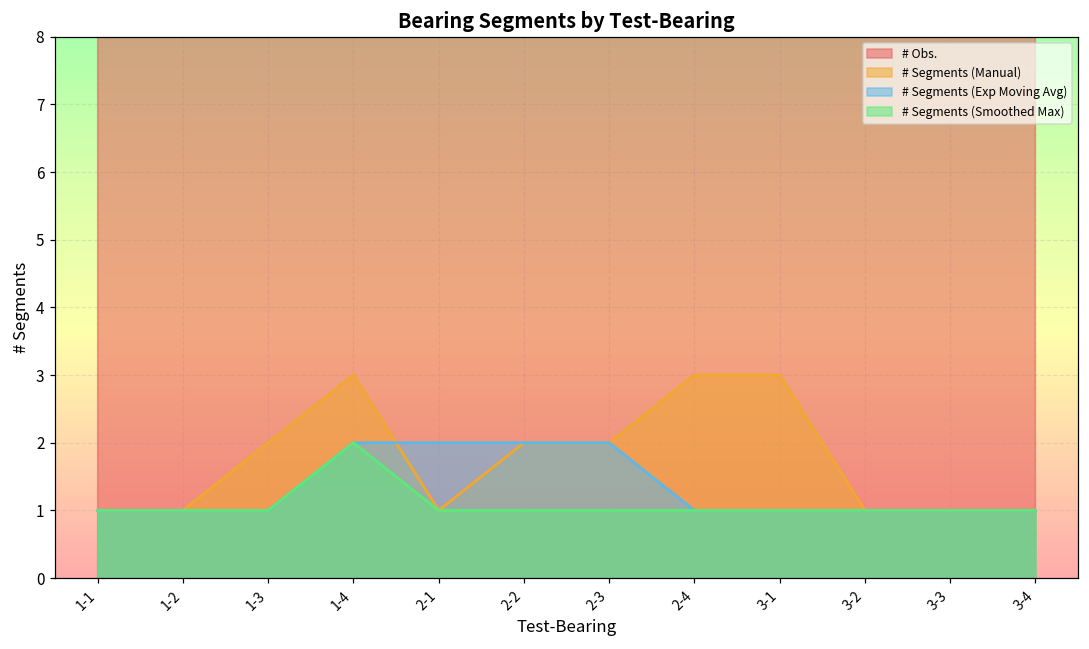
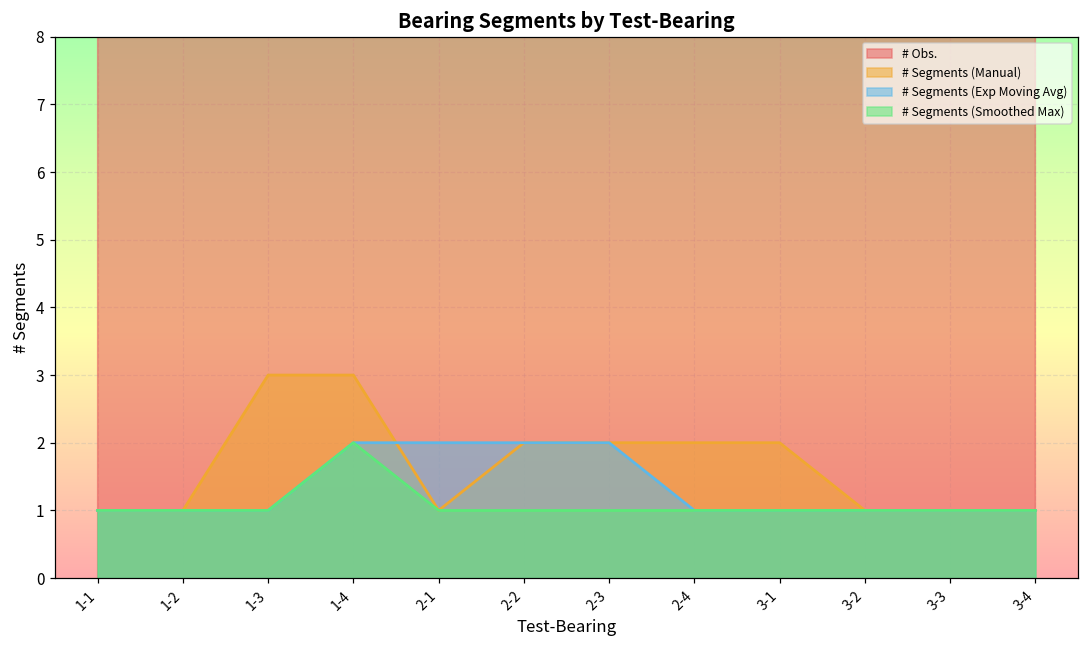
  {
    "# Segments (Manual)": {
-     "1-3": 2,
+     "1-3": 3,
      "1-4": 3,
-     "2-4": 3,
-     "3-1": 3
+     "2-4": 2,
+     "3-1": 2
    },
    "# Segments (Exp Moving Avg)": {
      "2-1": 2
    },
    "# Segments (Smoothed Max)": {
      "2-2": 1,
      "2-3": 1
    }
  }
